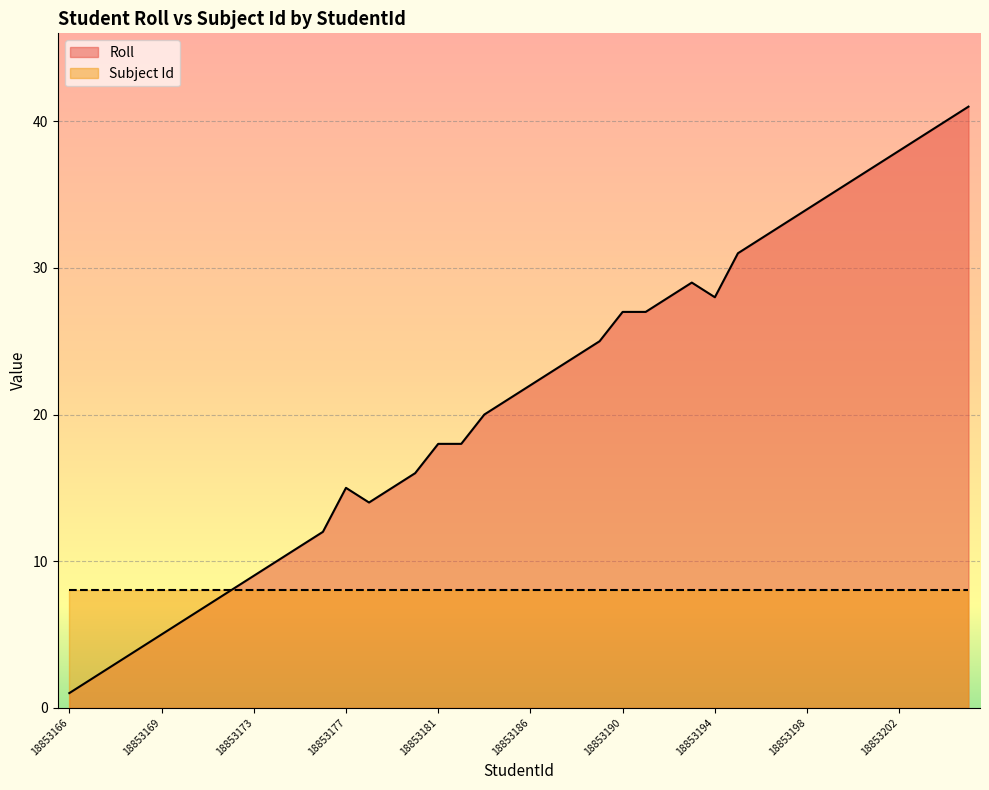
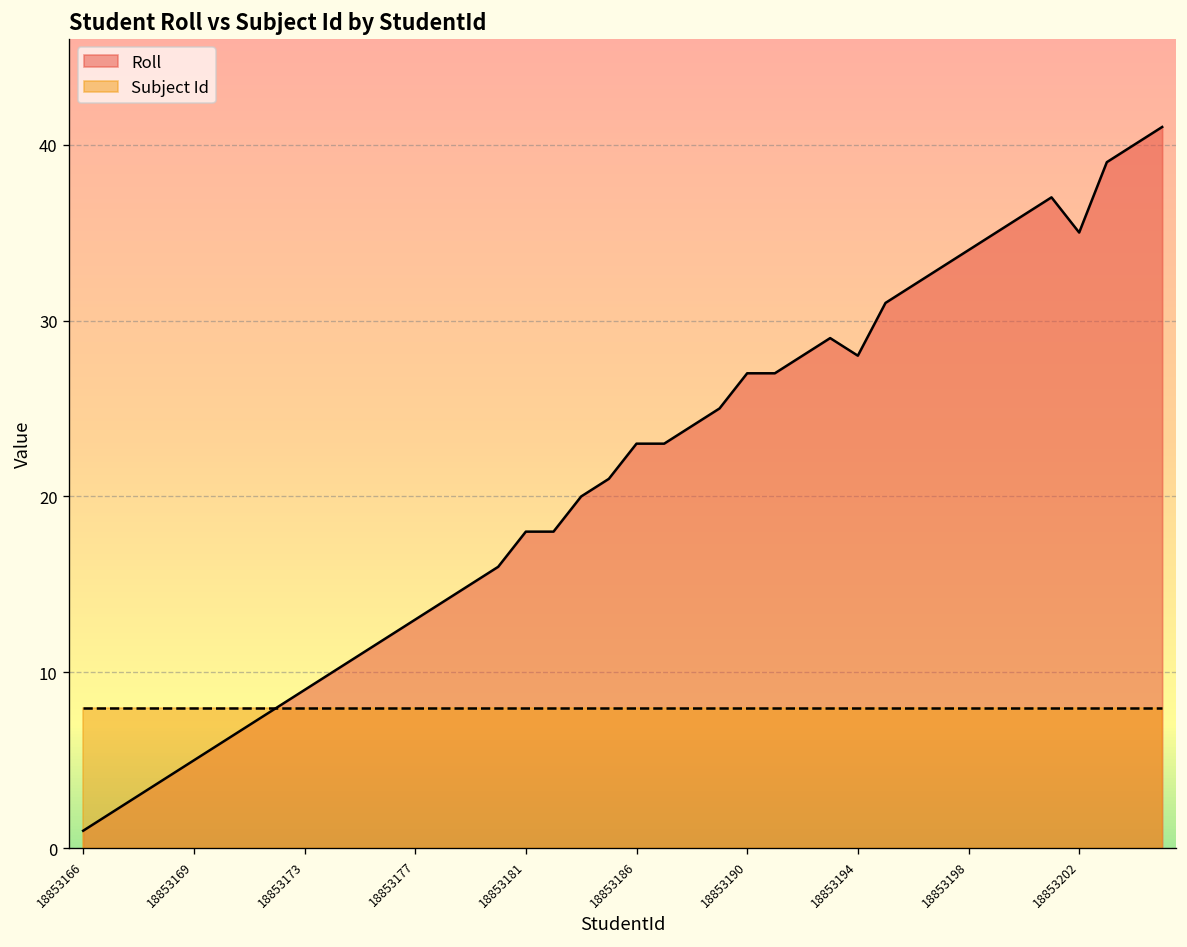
  {
    "Roll": {
      "18853166": 1,
      "18853169": 5,
      "18853173": 9,
-     "18853177": 15,
+     "18853177": 13,
      "18853181": 18,
-     "18853186": 22,
+     "18853186": 23,
      "18853190": 27,
      "18853194": 28,
      "18853198": 34,
-     "18853202": 38
+     "18853202": 35
    },
    "Subject Id": {
      "18853166": 8,
      "18853169": 8,
      "18853173": 8,
      "18853177": 8,
      "18853181": 8,
      "18853186": 8,
      "18853190": 8,
      "18853194": 8,
      "18853198": 8,
      "18853202": 8
    }
  }
